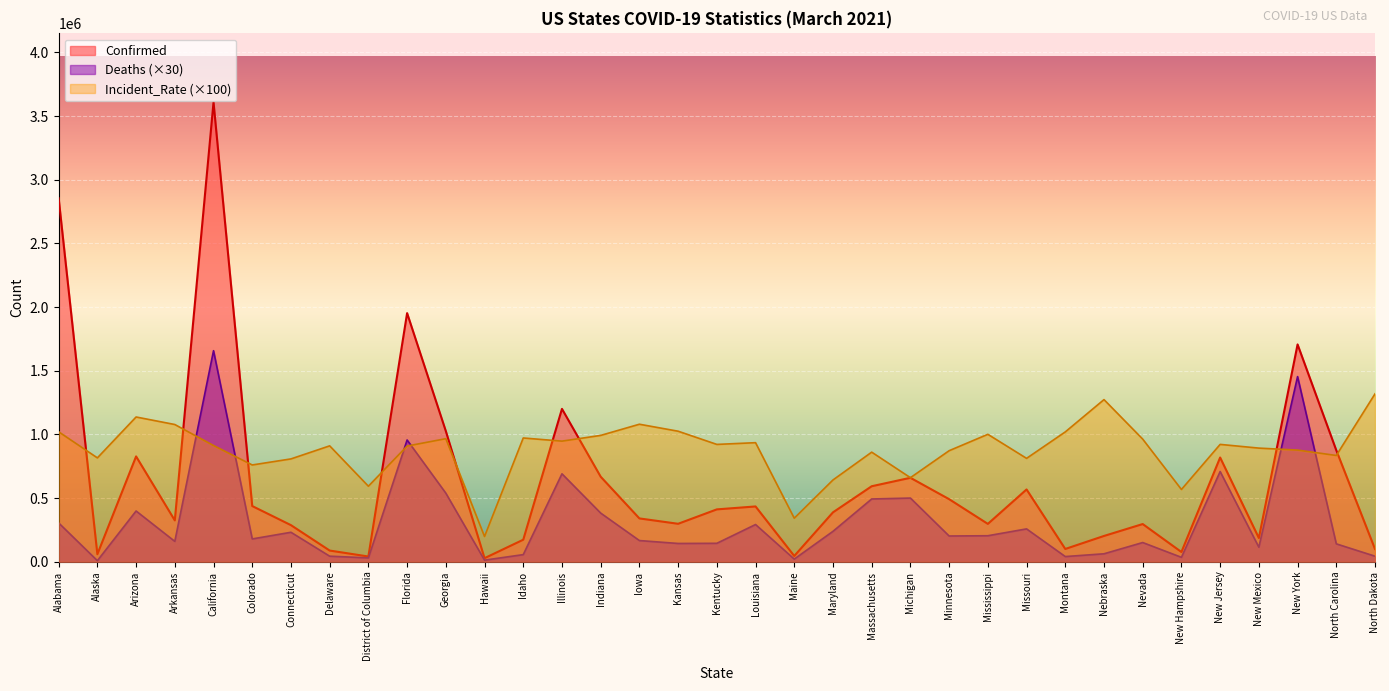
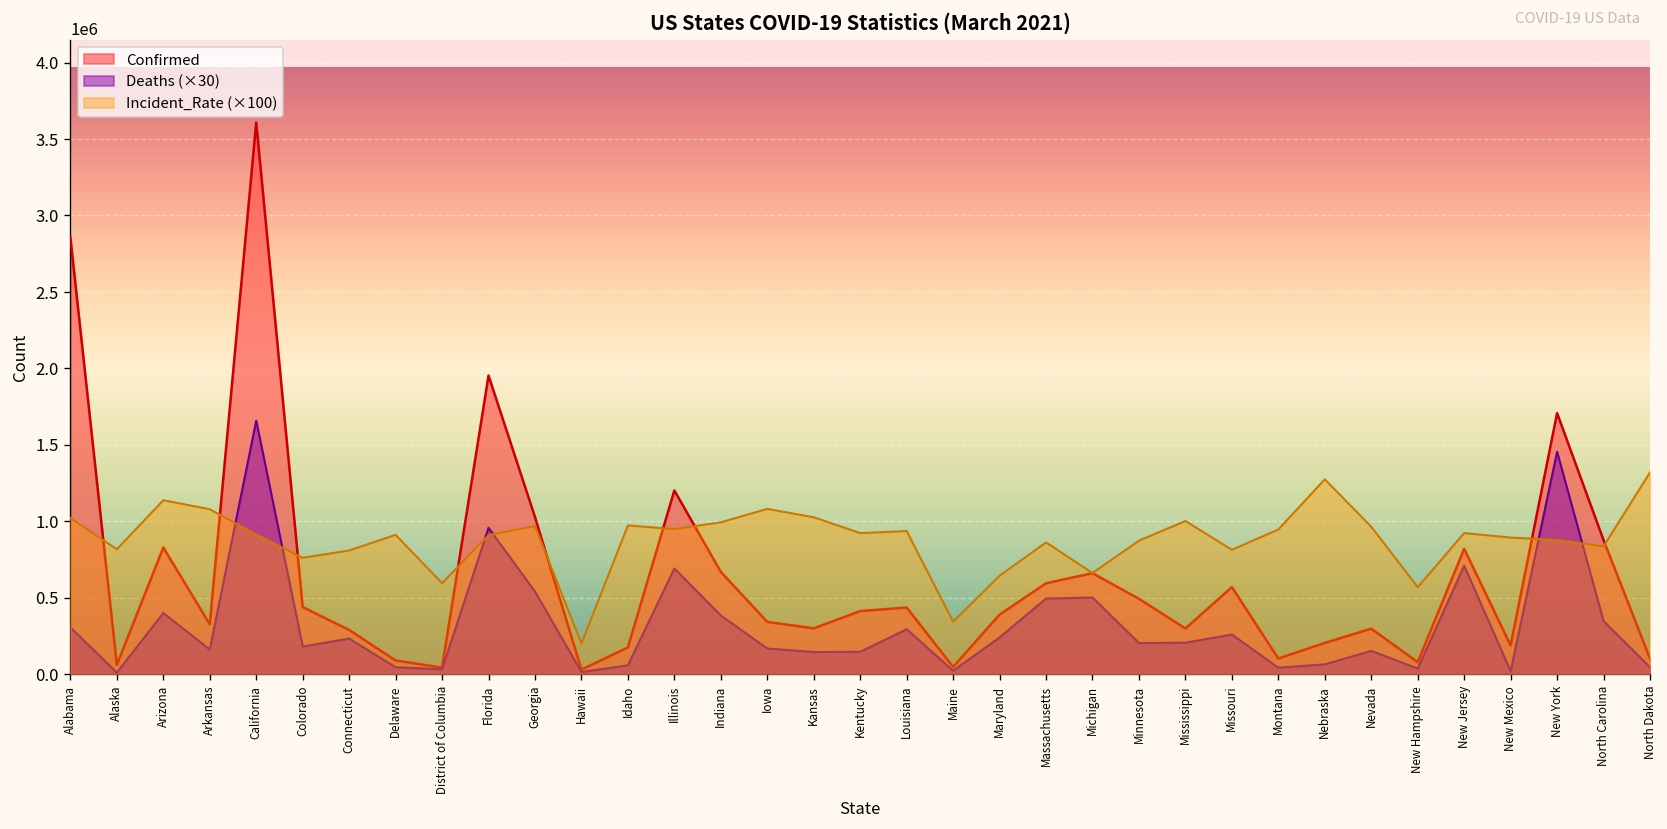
  {
    "Confirmed": {
      "Alabama": 2850000,
      "Alaska": 60000,
      "Arizona": 830000,
      "Arkansas": 330000,
      "California": 3610000,
      "Colorado": 440000,
      "Connecticut": 290000,
      "Delaware": 90000,
      "Florida": 1950000,
      "Georgia": 1030000,
      "Idaho": 170000,
      "Illinois": 1200000,
      "Indiana": 670000,
      "Iowa": 340000,
      "Kansas": 300000,
      "Kentucky": 410000,
      "Louisiana": 430000,
      "Maine": 50000,
      "Maryland": 390000,
      "Massachusetts": 590000,
      "Minnesota": 490000,
      "Mississippi": 300000,
      "Missouri": 570000,
      "Montana": 100000,
      "Nebraska": 200000,
      "Nevada": 300000,
      "New Hampshire": 80000,
      "New Jersey": 820000,
      "New Mexico": 190000,
      "New York": 1710000,
      "North Carolina": 880000,
      "North Dakota": 100000
    },
    "Deaths (×30)": {
      "Alabama": 310000,
      "Alaska": 10000,
      "Arizona": 400000,
      "Arkansas": 160000,
      "California": 1660000,
      "Colorado": 180000,
      "Connecticut": 230000,
      "Delaware": 40000,
      "Florida": 960000,
      "Georgia": 540000,
      "Idaho": 60000,
      "Illinois": 690000,
      "Indiana": 380000,
      "Iowa": 170000,
      "Kansas": 140000,
      "Kentucky": 150000,
      "Louisiana": 290000,
      "Maine": 20000,
      "Maryland": 240000,
      "Massachusetts": 490000,
      "Michigan": 500000,
      "Minnesota": 200000,
      "Mississippi": 210000,
      "Missouri": 260000,
      "Montana": 40000,
      "Nebraska": 60000,
      "Nevada": 150000,
      "New Hampshire": 40000,
      "New Jersey": 710000,
-     "New Mexico": 110000,
+     "New Mexico": 20000,
      "New York": 1450000,
-     "North Carolina": 140000,
+     "North Carolina": 350000,
      "North Dakota": 40000
    },
    "Incident_Rate (×100)": {
      "Alabama": 1020000,
      "Alaska": 820000,
      "Arizona": 1140000,
      "Arkansas": 1080000,
      "California": 910000,
      "Colorado": 760000,
      "Connecticut": 810000,
      "Delaware": 910000,
      "District of Columbia": 590000,
      "Florida": 910000,
      "Georgia": 970000,
      "Hawaii": 200000,
      "Idaho": 970000,
      "Illinois": 950000,
      "Indiana": 990000,
      "Iowa": 1080000,
      "Kansas": 1030000,
      "Kentucky": 920000,
      "Louisiana": 940000,
      "Maine": 340000,
      "Maryland": 640000,
      "Massachusetts": 860000,
      "Minnesota": 870000,
      "Mississippi": 1000000,
      "Missouri": 810000,
-     "Montana": 1020000,
+     "Montana": 950000,
      "Nebraska": 1270000,
      "Nevada": 960000,
      "New Hampshire": 570000,
      "New Jersey": 920000,
      "New Mexico": 890000,
      "New York": 880000,
      "North Carolina": 840000,
      "North Dakota": 1320000
    }
  }
